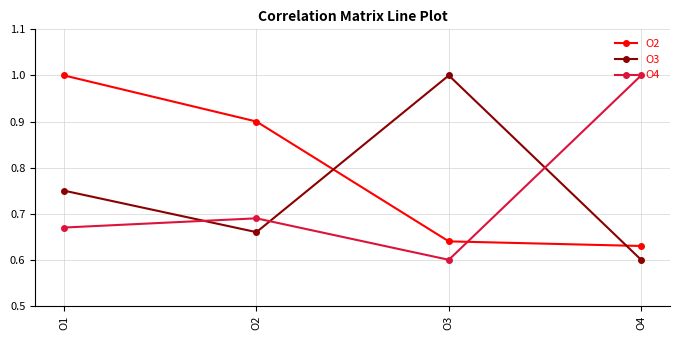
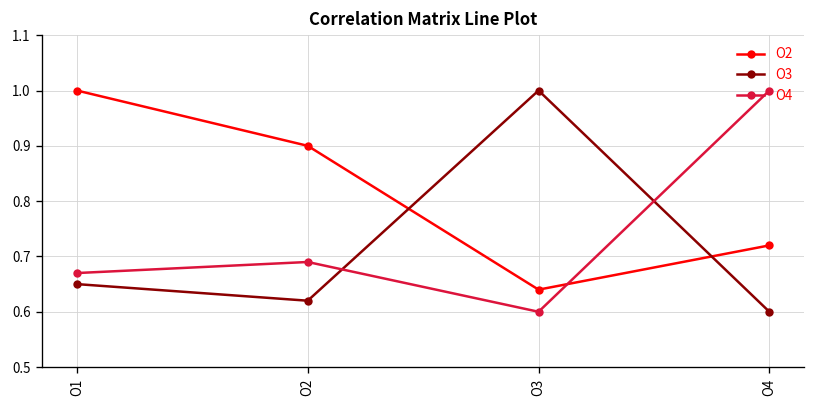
  {
    "O2": {
      "O1": 1.00,
      "O2": 0.90,
      "O3": 0.64,
-     "O4": 0.63
+     "O4": 0.72
    },
    "O3": {
-     "O1": 0.75,
-     "O2": 0.66,
+     "O1": 0.65,
+     "O2": 0.62,
      "O3": 1.00,
      "O4": 0.60
    },
    "O4": {
      "O1": 0.67,
      "O2": 0.69,
      "O3": 0.60,
      "O4": 1.00
    }
  }
